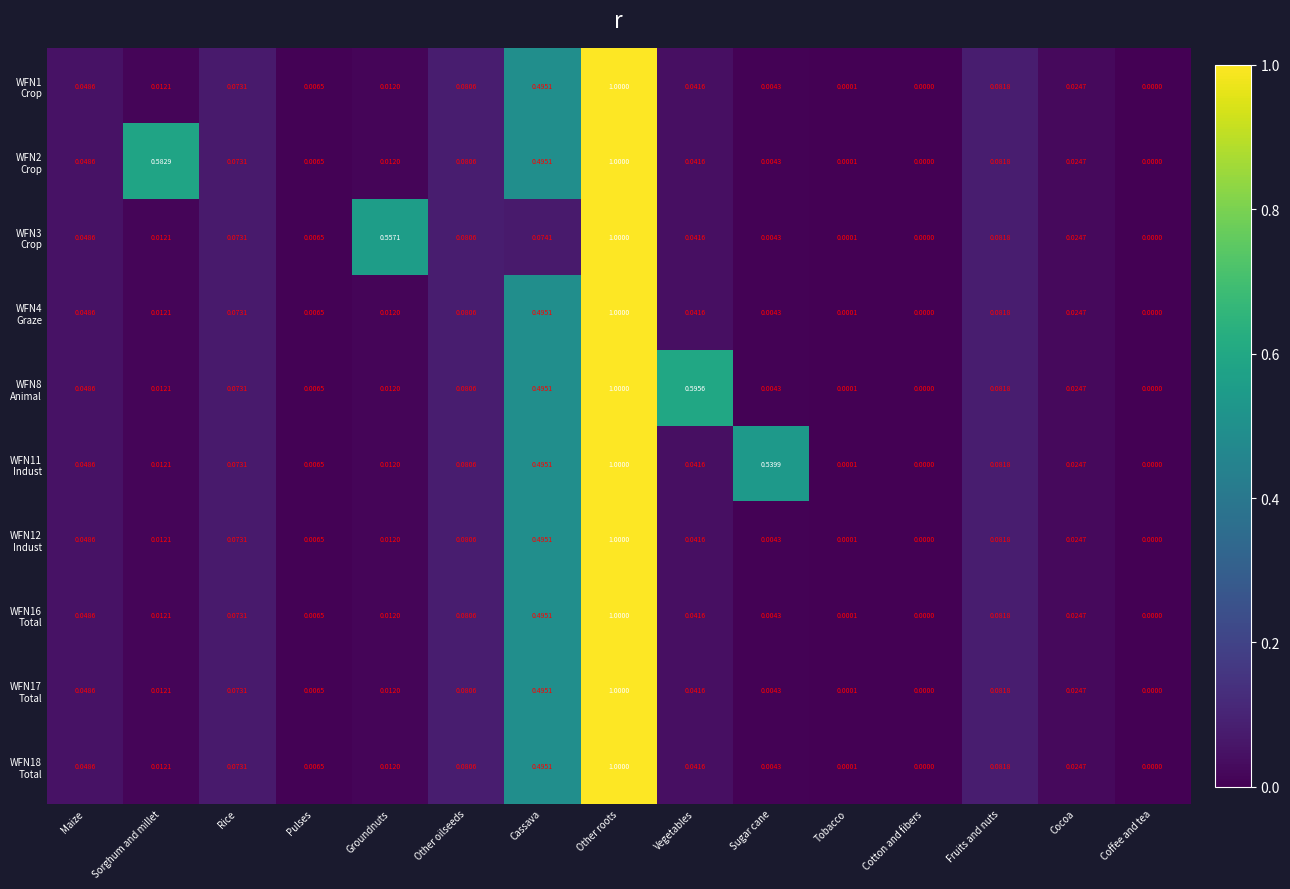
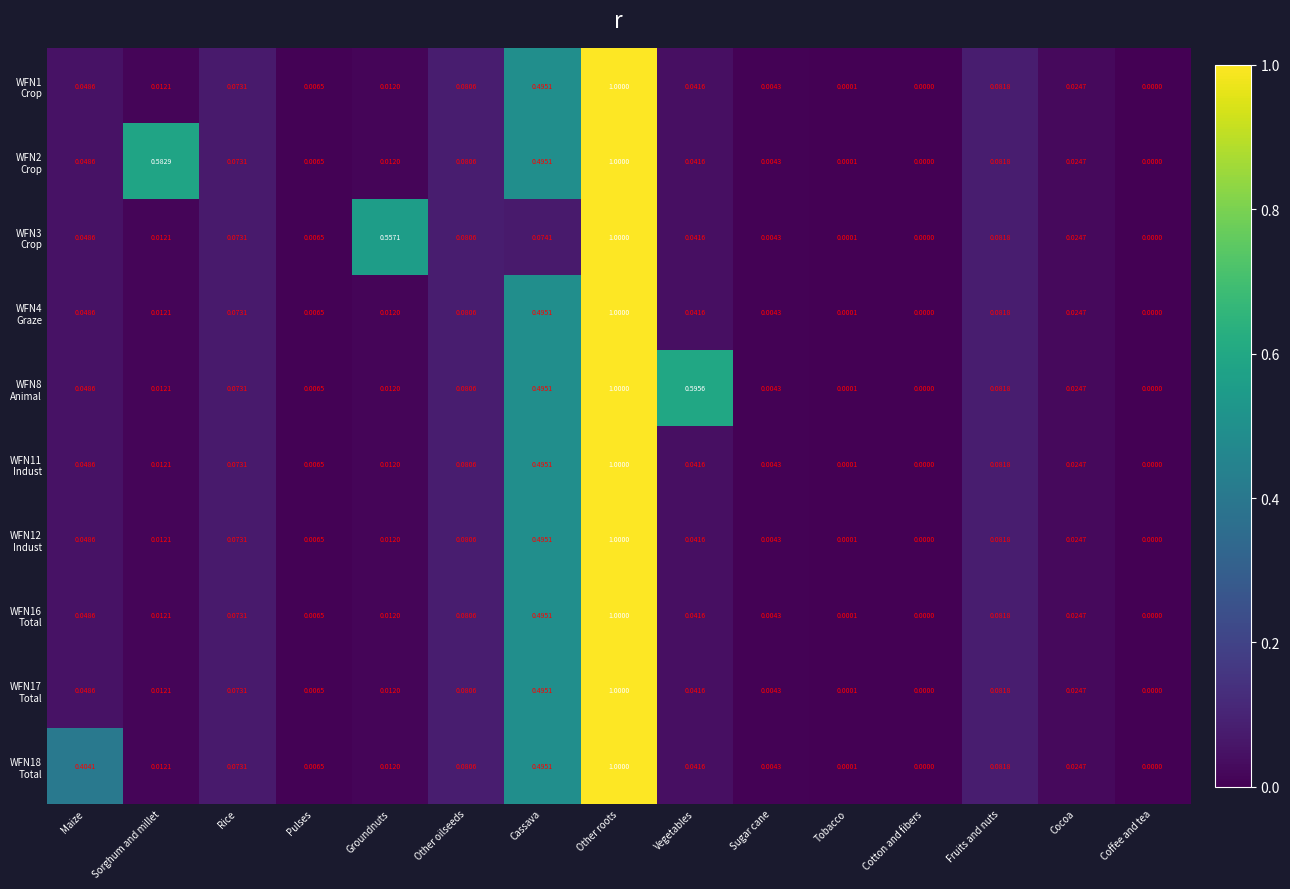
  {
    "WFN1 Crop": {
      "Maize": 0.0486,
      "Sorghum and millet": 0.0121,
      "Rice": 0.0731,
      "Pulses": 0.0065,
      "Groundnuts": 0.0120,
      "Other oilseeds": 0.0806,
      "Cassava": 0.4951,
      "Other roots": 1.0000,
      "Vegetables": 0.0416,
      "Sugar cane": 0.0043,
      "Tobacco": 0.0001,
      "Cotton and fibers": 0.0000,
      "Fruits and nuts": 0.0818,
      "Cocoa": 0.0247,
      "Coffee and tea": 0.0000
    },
    "WFN2 Crop": {
      "Maize": 0.0486,
      "Sorghum and millet": 0.5829,
      "Rice": 0.0731,
      "Pulses": 0.0065,
      "Groundnuts": 0.0120,
      "Other oilseeds": 0.0806,
      "Cassava": 0.4951,
      "Other roots": 1.0000,
      "Vegetables": 0.0416,
      "Sugar cane": 0.0043,
      "Tobacco": 0.0001,
      "Cotton and fibers": 0.0000,
      "Fruits and nuts": 0.0818,
      "Cocoa": 0.0247,
      "Coffee and tea": 0.0000
    },
    "WFN3 Crop": {
      "Maize": 0.0486,
      "Sorghum and millet": 0.0121,
      "Rice": 0.0731,
      "Pulses": 0.0065,
      "Groundnuts": 0.5571,
      "Other oilseeds": 0.0806,
      "Cassava": 0.0741,
      "Other roots": 1.0000,
      "Vegetables": 0.0416,
      "Sugar cane": 0.0043,
      "Tobacco": 0.0001,
      "Cotton and fibers": 0.0000,
      "Fruits and nuts": 0.0818,
      "Cocoa": 0.0247,
      "Coffee and tea": 0.0000
    },
    "WFN4 Graze": {
      "Maize": 0.0486,
      "Sorghum and millet": 0.0121,
      "Rice": 0.0731,
      "Pulses": 0.0065,
      "Groundnuts": 0.0120,
      "Other oilseeds": 0.0806,
      "Cassava": 0.4951,
      "Other roots": 1.0000,
      "Vegetables": 0.0416,
      "Sugar cane": 0.0043,
      "Tobacco": 0.0001,
      "Cotton and fibers": 0.0000,
      "Fruits and nuts": 0.0818,
      "Cocoa": 0.0247,
      "Coffee and tea": 0.0000
    },
    "WFN8 Animal": {
      "Maize": 0.0486,
      "Sorghum and millet": 0.0121,
      "Rice": 0.0731,
      "Pulses": 0.0065,
      "Groundnuts": 0.0120,
      "Other oilseeds": 0.0806,
      "Cassava": 0.4951,
      "Other roots": 1.0000,
      "Vegetables": 0.5956,
      "Sugar cane": 0.0043,
      "Tobacco": 0.0001,
      "Cotton and fibers": 0.0000,
      "Fruits and nuts": 0.0818,
      "Cocoa": 0.0247,
      "Coffee and tea": 0.0000
    },
    "WFN11 Indust": {
      "Maize": 0.0486,
      "Sorghum and millet": 0.0121,
      "Rice": 0.0731,
      "Pulses": 0.0065,
      "Groundnuts": 0.0120,
      "Other oilseeds": 0.0806,
      "Cassava": 0.4951,
      "Other roots": 1.0000,
      "Vegetables": 0.0416,
-     "Sugar cane": 0.5399,
+     "Sugar cane": 0.0043,
      "Tobacco": 0.0001,
      "Cotton and fibers": 0.0000,
      "Fruits and nuts": 0.0818,
      "Cocoa": 0.0247,
      "Coffee and tea": 0.0000
    },
    "WFN12 Indust": {
      "Maize": 0.0486,
      "Sorghum and millet": 0.0121,
      "Rice": 0.0731,
      "Pulses": 0.0065,
      "Groundnuts": 0.0120,
      "Other oilseeds": 0.0806,
      "Cassava": 0.4951,
      "Other roots": 1.0000,
      "Vegetables": 0.0416,
      "Sugar cane": 0.0043,
      "Tobacco": 0.0001,
      "Cotton and fibers": 0.0000,
      "Fruits and nuts": 0.0818,
      "Cocoa": 0.0247,
      "Coffee and tea": 0.0000
    },
    "WFN16 Total": {
      "Maize": 0.0486,
      "Sorghum and millet": 0.0121,
      "Rice": 0.0731,
      "Pulses": 0.0065,
      "Groundnuts": 0.0120,
      "Other oilseeds": 0.0806,
      "Cassava": 0.4951,
      "Other roots": 1.0000,
      "Vegetables": 0.0416,
      "Sugar cane": 0.0043,
      "Tobacco": 0.0001,
      "Cotton and fibers": 0.0000,
      "Fruits and nuts": 0.0818,
      "Cocoa": 0.0247,
      "Coffee and tea": 0.0000
    },
    "WFN17 Total": {
      "Maize": 0.0486,
      "Sorghum and millet": 0.0121,
      "Rice": 0.0731,
      "Pulses": 0.0065,
      "Groundnuts": 0.0120,
      "Other oilseeds": 0.0806,
      "Cassava": 0.4951,
      "Other roots": 1.0000,
      "Vegetables": 0.0416,
      "Sugar cane": 0.0043,
      "Tobacco": 0.0001,
      "Cotton and fibers": 0.0000,
      "Fruits and nuts": 0.0818,
      "Cocoa": 0.0247,
      "Coffee and tea": 0.0000
    },
    "WFN18 Total": {
-     "Maize": 0.0486,
+     "Maize": 0.4041,
      "Sorghum and millet": 0.0121,
      "Rice": 0.0731,
      "Pulses": 0.0065,
      "Groundnuts": 0.0120,
      "Other oilseeds": 0.0806,
      "Cassava": 0.4951,
      "Other roots": 1.0000,
      "Vegetables": 0.0416,
      "Sugar cane": 0.0043,
      "Tobacco": 0.0001,
      "Cotton and fibers": 0.0000,
      "Fruits and nuts": 0.0818,
      "Cocoa": 0.0247,
      "Coffee and tea": 0.0000
    }
  }
